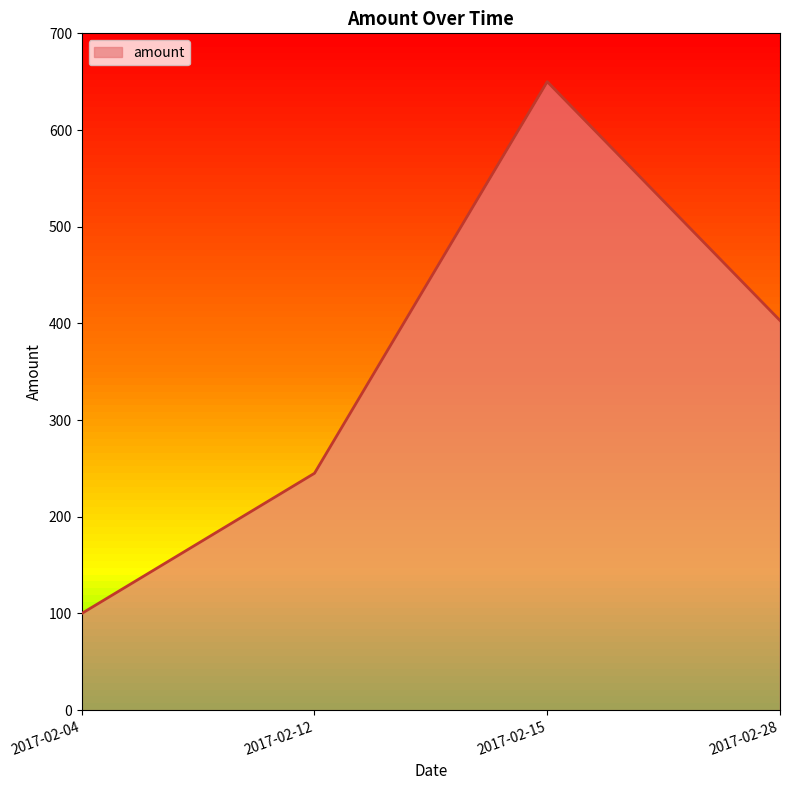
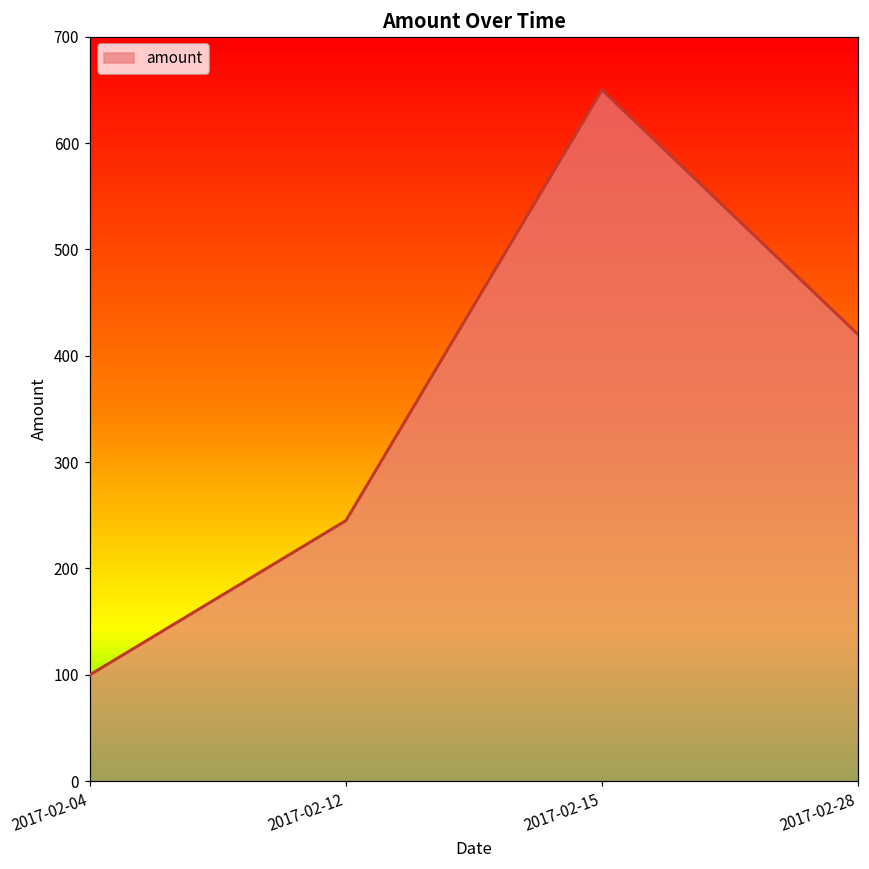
  {
    "2017-02-04": 100,
    "2017-02-12": 250,
    "2017-02-15": 650,
-   "2017-02-28": 400
+   "2017-02-28": 420
  }
